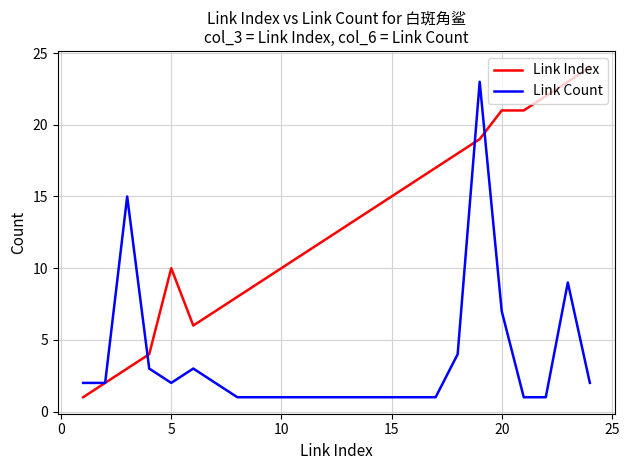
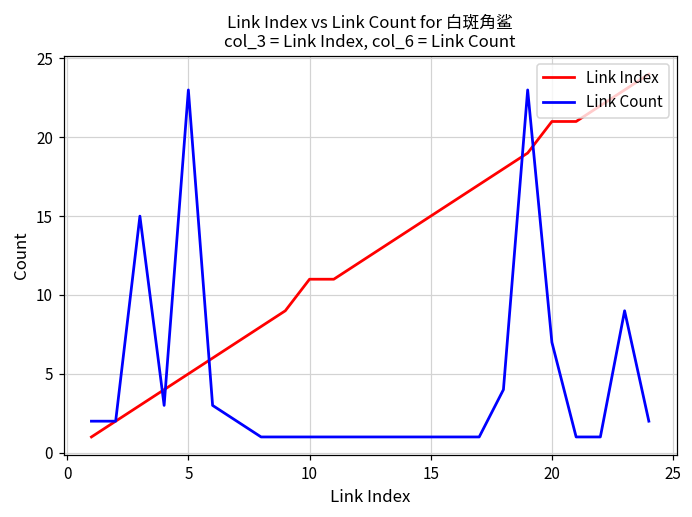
  {
    "Link Index": {
-     "5": 10,
-     "10": 10,
+     "5": 5,
+     "10": 11,
      "15": 15,
      "20": 21
    },
    "Link Count": {
-     "5": 2,
+     "5": 23,
      "10": 1,
      "15": 1,
      "20": 7
    }
  }
